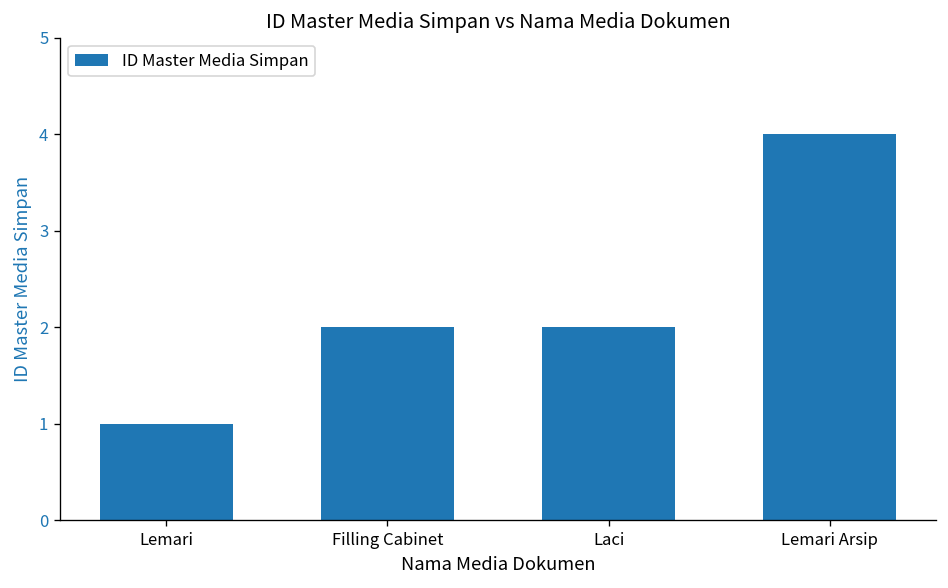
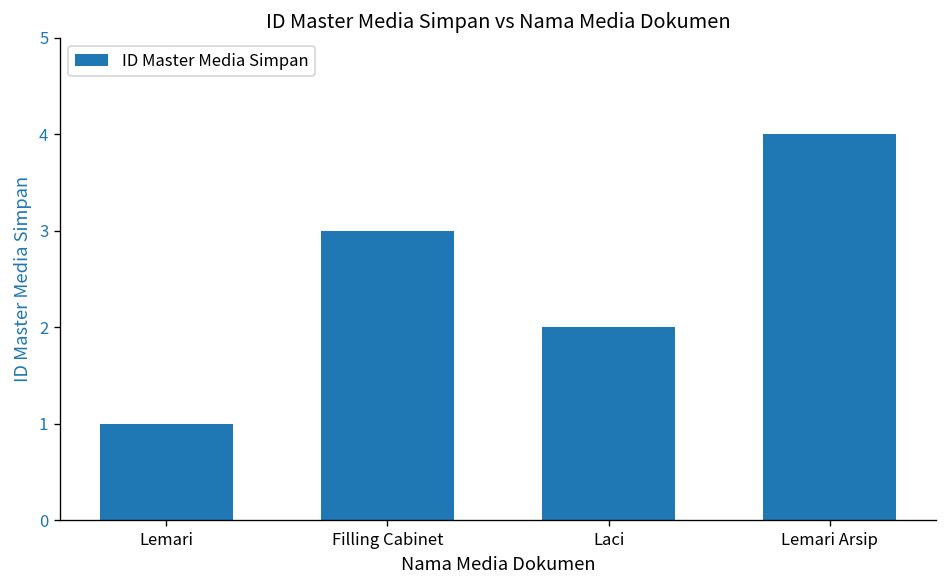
  {
    "Lemari": 1,
-   "Filling Cabinet": 2,
+   "Filling Cabinet": 3,
    "Laci": 2,
    "Lemari Arsip": 4
  }
